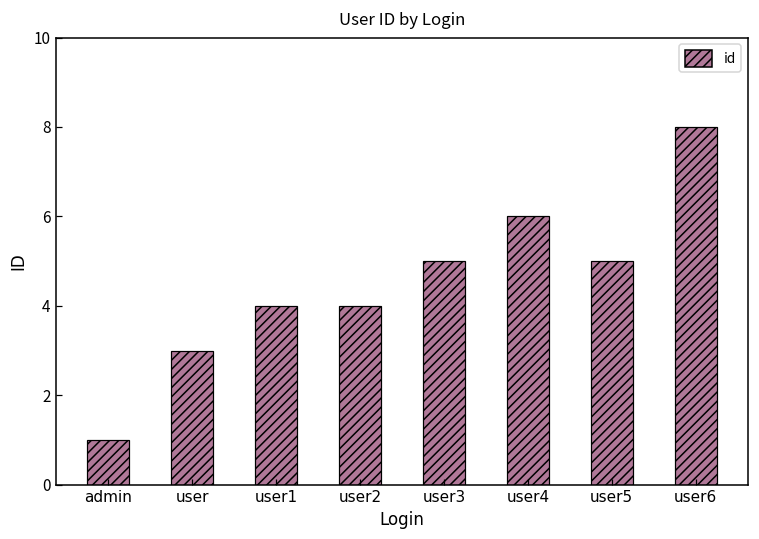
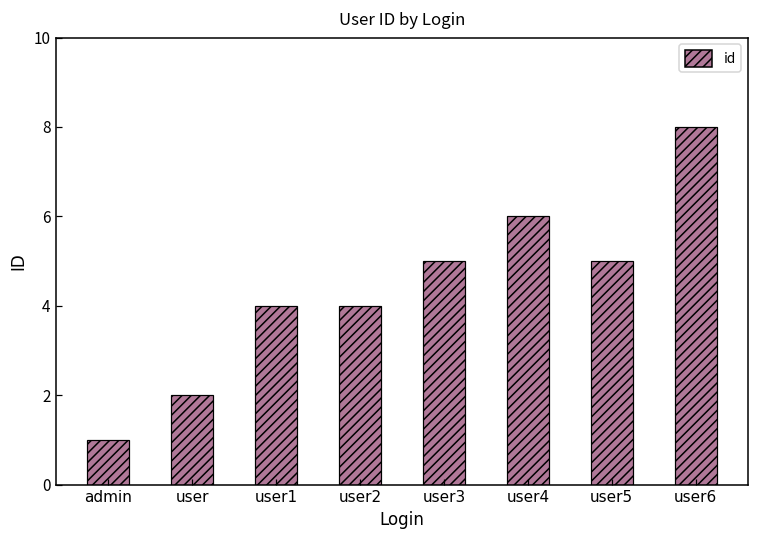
  {
    "admin": 1,
-   "user": 3,
+   "user": 2,
    "user1": 4,
    "user2": 4,
    "user3": 5,
    "user4": 6,
    "user5": 5,
    "user6": 8
  }
